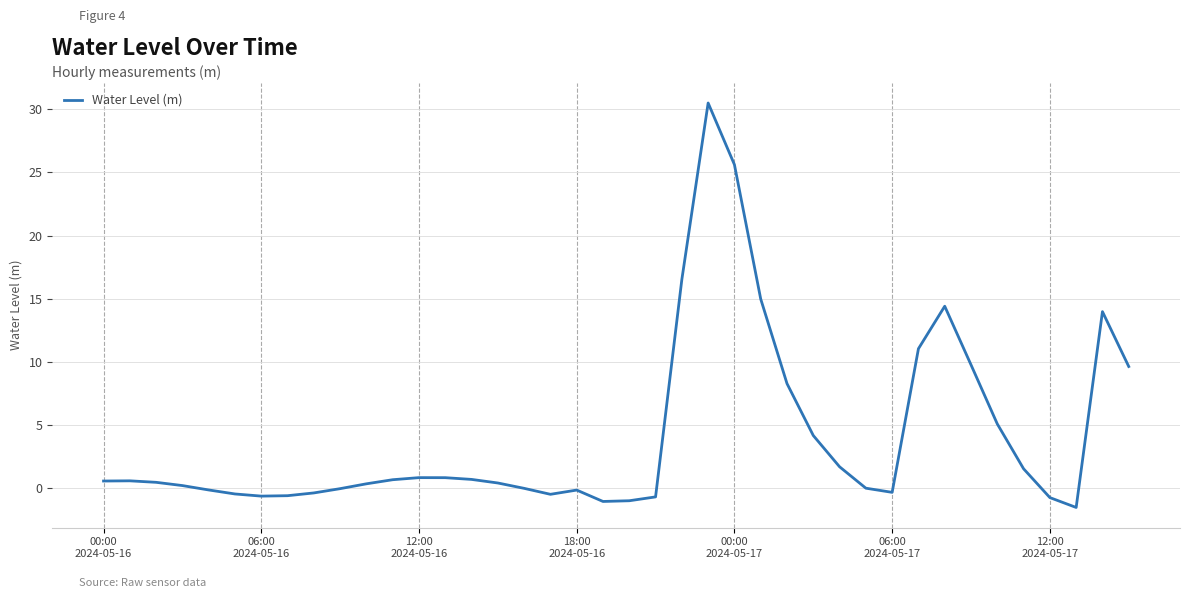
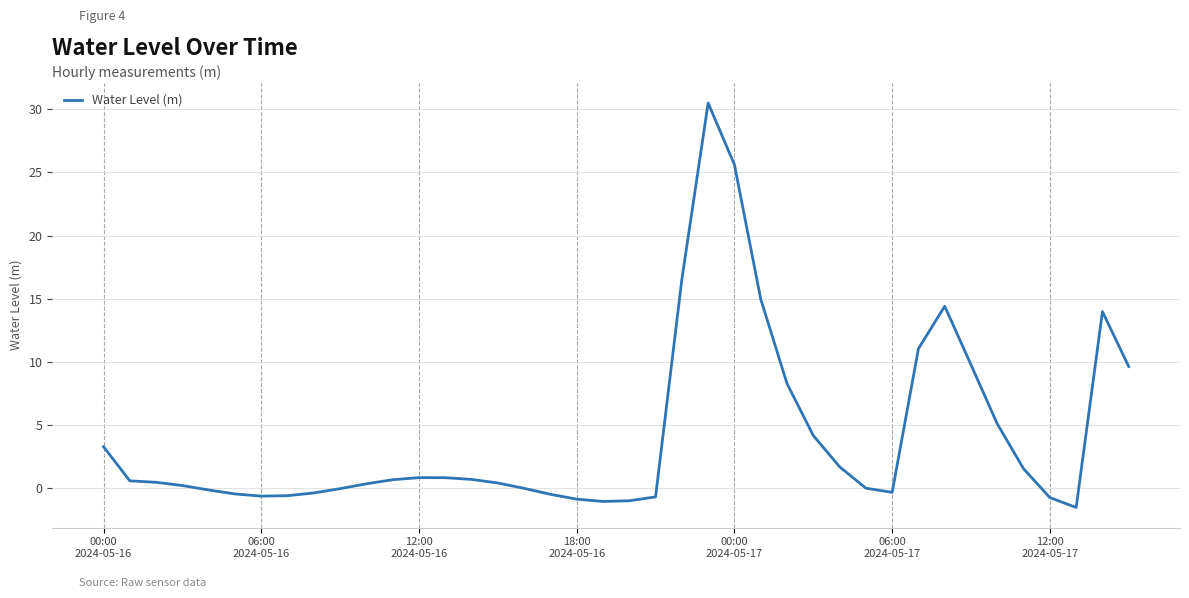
  {
-   "00:00 2024-05-16": 0.6,
+   "00:00 2024-05-16": 3.3,
    "06:00 2024-05-16": -0.6,
    "12:00 2024-05-16": 0.8,
-   "18:00 2024-05-16": -0.1,
+   "18:00 2024-05-16": -0.9,
    "00:00 2024-05-17": 25.6,
    "06:00 2024-05-17": -0.3,
    "12:00 2024-05-17": -0.7
  }
